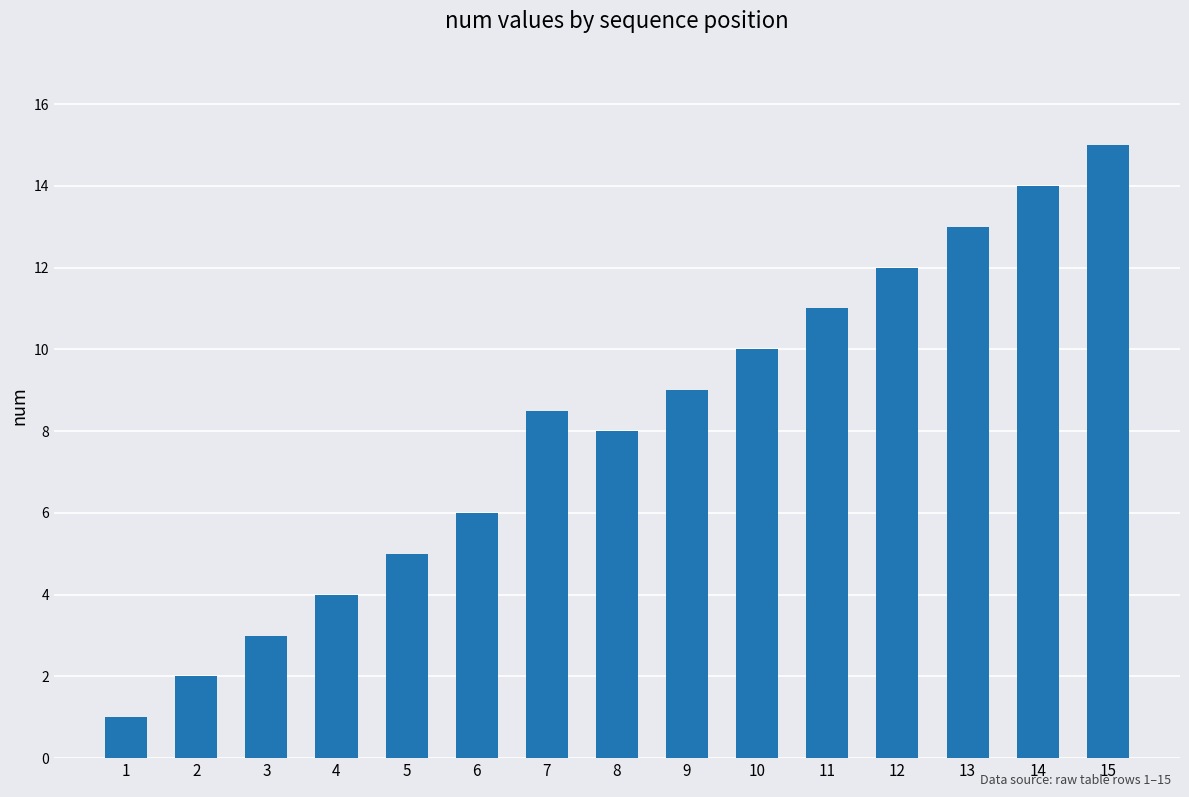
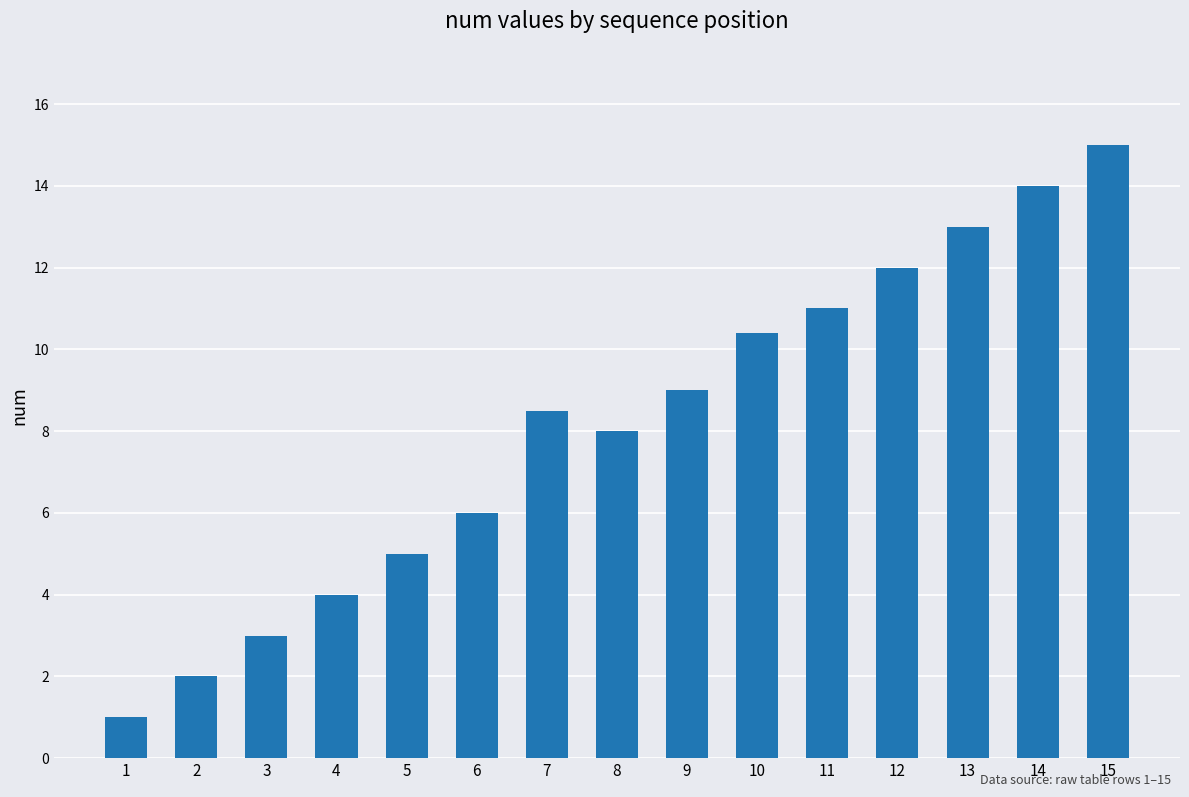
  {
    "1": 1.0,
    "2": 2.0,
    "3": 3.0,
    "4": 4.0,
    "5": 5.0,
    "6": 6.0,
    "7": 8.5,
    "8": 8.0,
    "9": 9.0,
-   "10": 10.0,
+   "10": 10.4,
    "11": 11.0,
    "12": 12.0,
    "13": 13.0,
    "14": 14.0,
    "15": 15.0
  }
